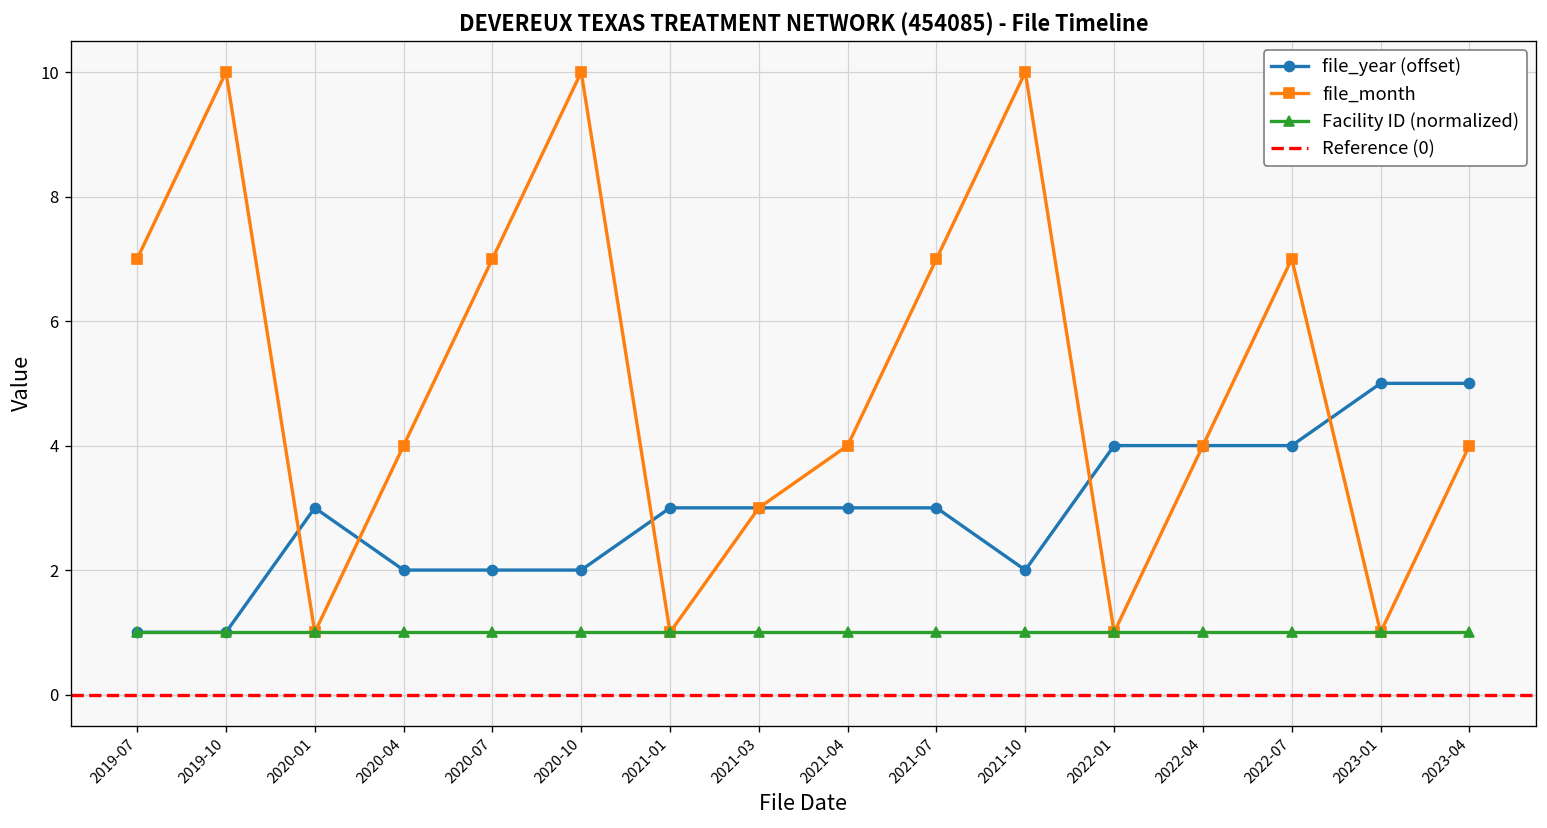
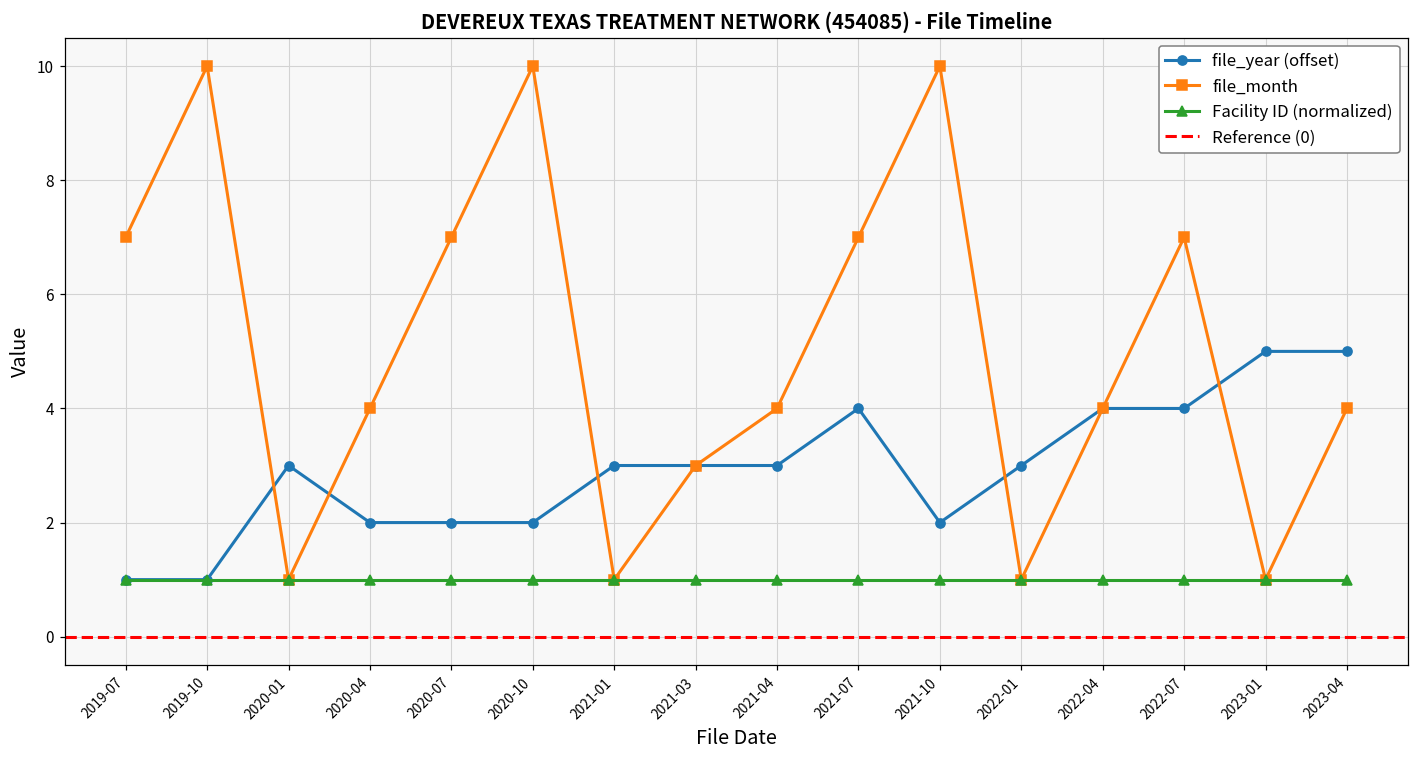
  {
    "file_year (offset)": {
      "2020-01": 3.0,
      "2020-04": 2.0,
      "2020-07": 2.0,
      "2020-10": 2.0,
      "2021-01": 3.0,
      "2021-04": 3.0,
-     "2021-07": 3.0,
+     "2021-07": 4.0,
      "2021-10": 2.0,
-     "2022-01": 4.0,
+     "2022-01": 3.0,
      "2022-07": 4.0,
      "2023-01": 5.0,
      "2023-04": 5.0
    },
    "file_month": {
      "2019-07": 7.0,
      "2019-10": 10.0,
      "2020-04": 4.0,
      "2020-07": 7.0,
      "2020-10": 10.0,
      "2021-04": 4.0,
      "2021-07": 7.0,
      "2021-10": 10.0,
      "2022-07": 7.0,
      "2023-04": 4.0
    },
    "Facility ID (normalized)": {
      "2020-04": 1.0,
      "2020-07": 1.0,
      "2020-10": 1.0,
      "2021-03": 1.0,
      "2021-04": 1.0,
      "2021-07": 1.0,
      "2021-10": 1.0,
      "2022-04": 1.0,
      "2022-07": 1.0,
      "2023-04": 1.0
    }
  }
